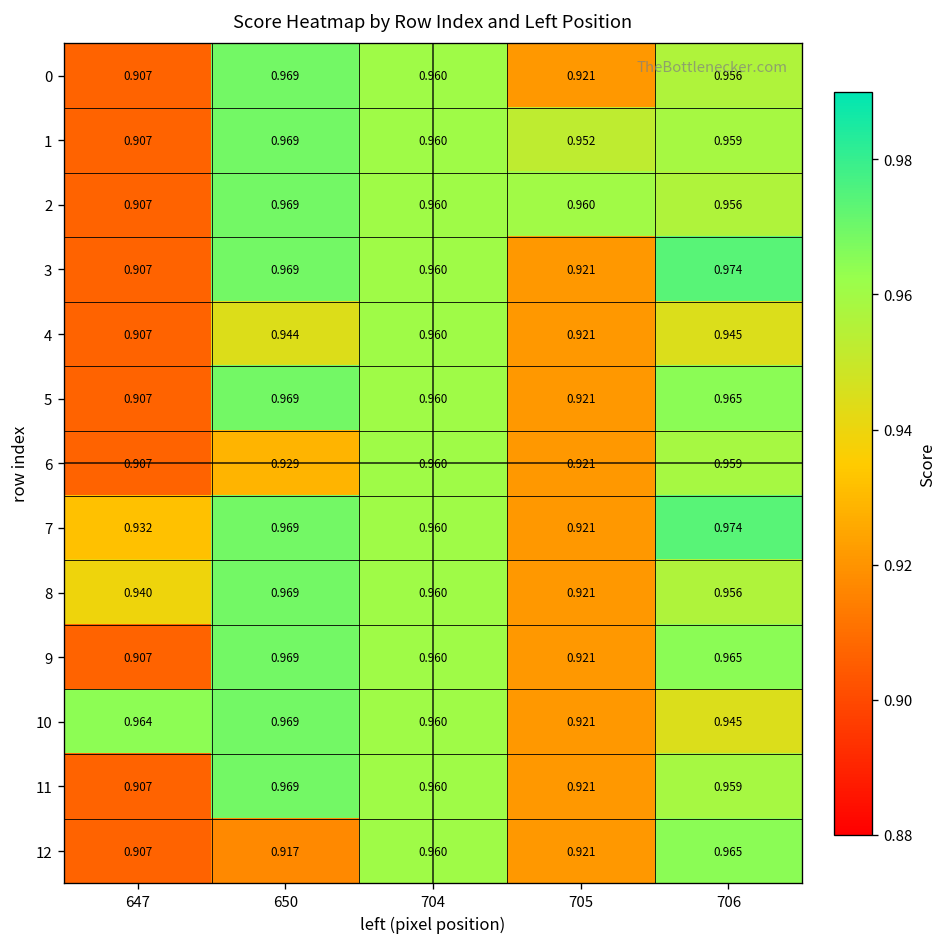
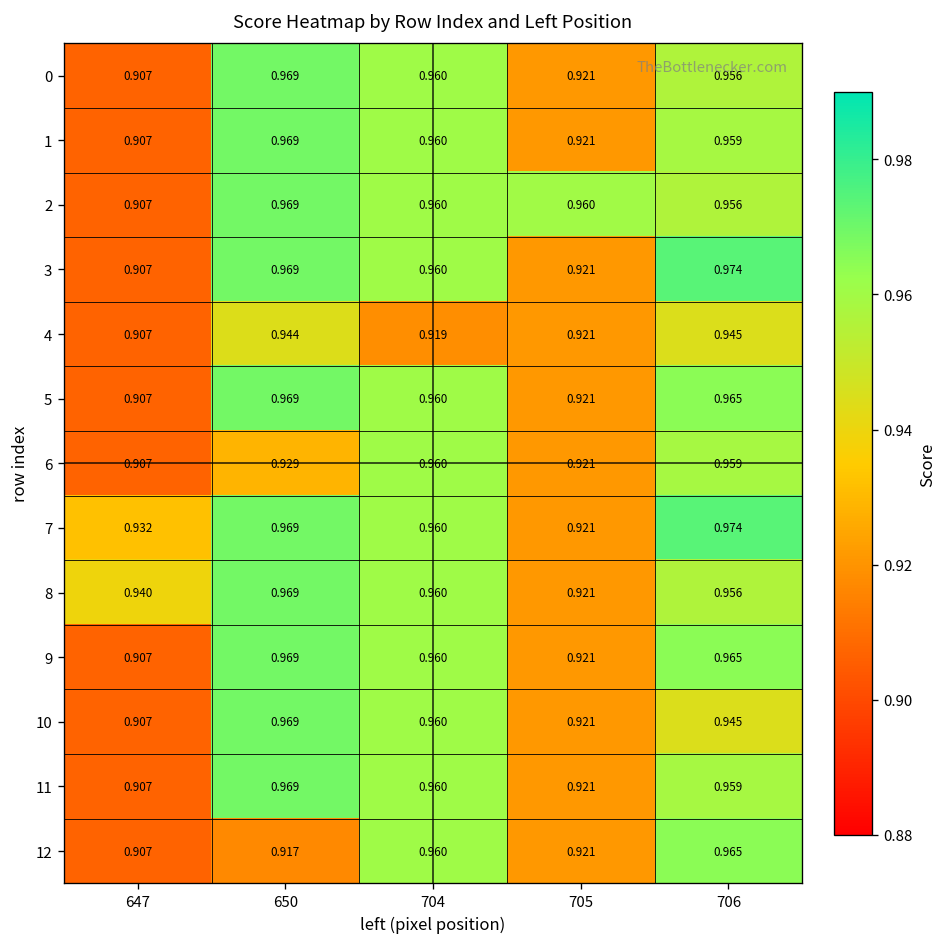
  {
    "0": {
      "647": 0.907,
      "650": 0.969,
      "704": 0.960,
      "705": 0.921
    },
    "1": {
      "647": 0.907,
      "650": 0.969,
      "704": 0.960,
-     "705": 0.952,
+     "705": 0.921,
      "706": 0.959
    },
    "2": {
      "647": 0.907,
      "650": 0.969,
      "704": 0.960,
      "705": 0.960,
      "706": 0.956
    },
    "3": {
      "647": 0.907,
      "650": 0.969,
      "704": 0.960,
      "705": 0.921,
      "706": 0.974
    },
    "4": {
      "647": 0.907,
      "650": 0.944,
-     "704": 0.960,
+     "704": 0.919,
      "705": 0.921,
      "706": 0.945
    },
    "5": {
      "647": 0.907,
      "650": 0.969,
      "704": 0.960,
      "705": 0.921,
      "706": 0.965
    },
    "6": {
      "647": 0.907,
      "650": 0.929,
      "704": 0.960,
      "705": 0.921,
      "706": 0.959
    },
    "7": {
      "647": 0.932,
      "650": 0.969,
      "704": 0.960,
      "705": 0.921,
      "706": 0.974
    },
    "8": {
      "647": 0.940,
      "650": 0.969,
      "704": 0.960,
      "705": 0.921,
      "706": 0.956
    },
    "9": {
      "647": 0.907,
      "650": 0.969,
      "704": 0.960,
      "705": 0.921,
      "706": 0.965
    },
    "10": {
-     "647": 0.964,
+     "647": 0.907,
      "650": 0.969,
      "704": 0.960,
      "705": 0.921,
      "706": 0.945
    },
    "11": {
      "647": 0.907,
      "650": 0.969,
      "704": 0.960,
      "705": 0.921,
      "706": 0.959
    },
    "12": {
      "647": 0.907,
      "650": 0.917,
      "704": 0.960,
      "705": 0.921,
      "706": 0.965
    }
  }
